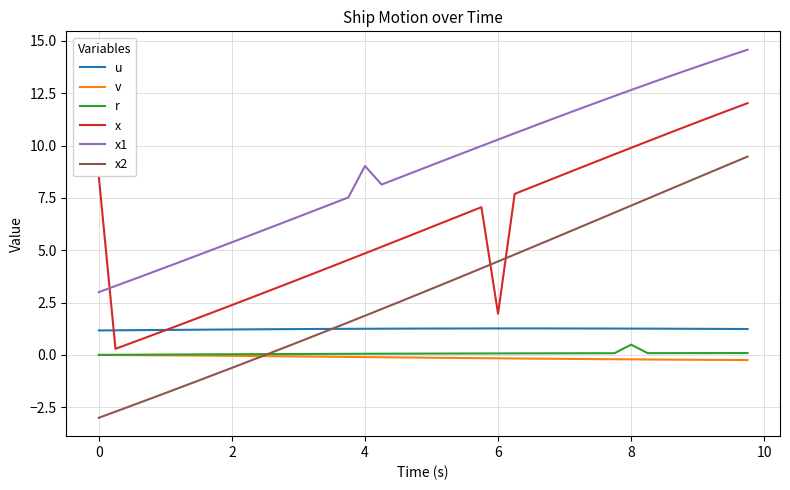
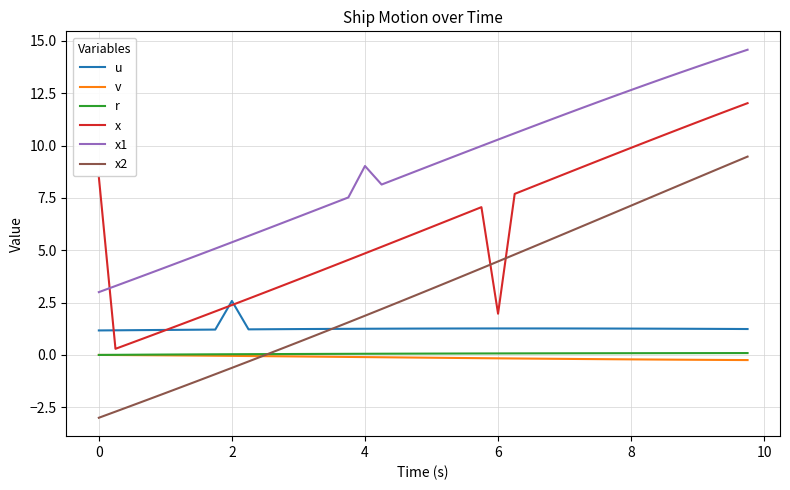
  {
    "u": {
      "0": 1.2,
-     "2": 1.2,
+     "2": 2.6,
      "4": 1.3,
      "6": 1.3,
      "8": 1.3
    },
    "v": {
      "4": -0.1,
      "6": -0.2,
      "8": -0.2
    },
    "r": {
      "4": 0.1,
      "6": 0.1,
-     "8": 0.5
+     "8": 0.1
    },
    "x": {
      "0": 8.5,
      "2": 2.4,
      "4": 4.9,
      "6": 2.0,
      "8": 9.9
    },
    "x1": {
      "0": 3.0,
      "2": 5.4,
      "4": 9.0,
      "6": 10.3,
      "8": 12.7
    },
    "x2": {
      "0": -3.0,
      "2": -0.6,
      "4": 1.9,
      "6": 4.5,
      "8": 7.1
    }
  }
